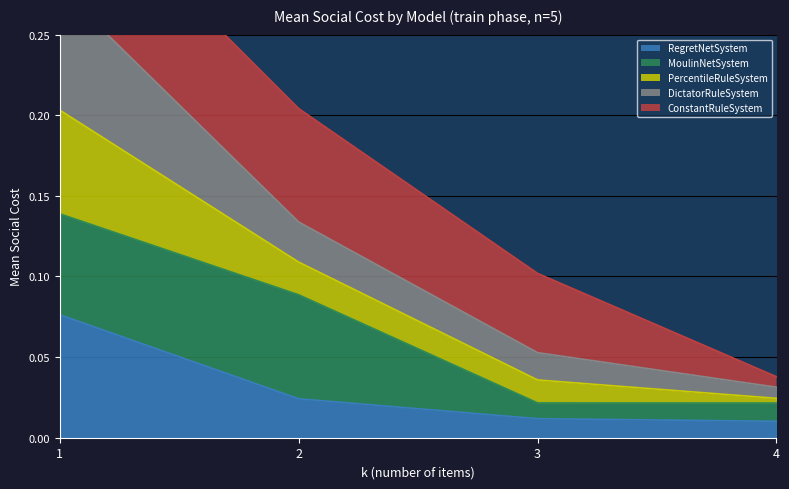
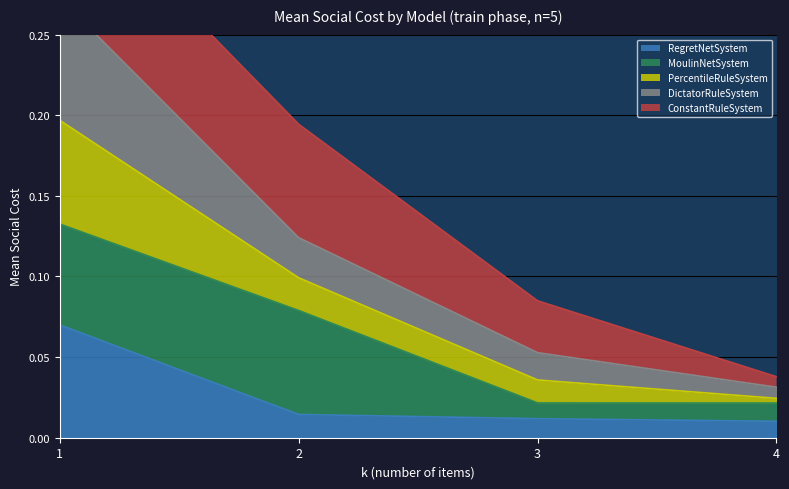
  {
    "RegretNetSystem": {
-     "1": 0.076,
-     "2": 0.024,
+     "1": 0.070,
+     "2": 0.014,
      "3": 0.012,
      "4": 0.010
    },
    "MoulinNetSystem": {
      "1": 0.063,
      "2": 0.064,
      "3": 0.010,
      "4": 0.011
    },
    "PercentileRuleSystem": {
      "1": 0.064,
      "2": 0.020,
      "3": 0.014,
      "4": 0.003
    },
    "DictatorRuleSystem": {
      "2": 0.025,
      "3": 0.017,
      "4": 0.007
    },
    "ConstantRuleSystem": {
      "2": 0.070,
-     "3": 0.049,
+     "3": 0.032,
      "4": 0.006
    }
  }
